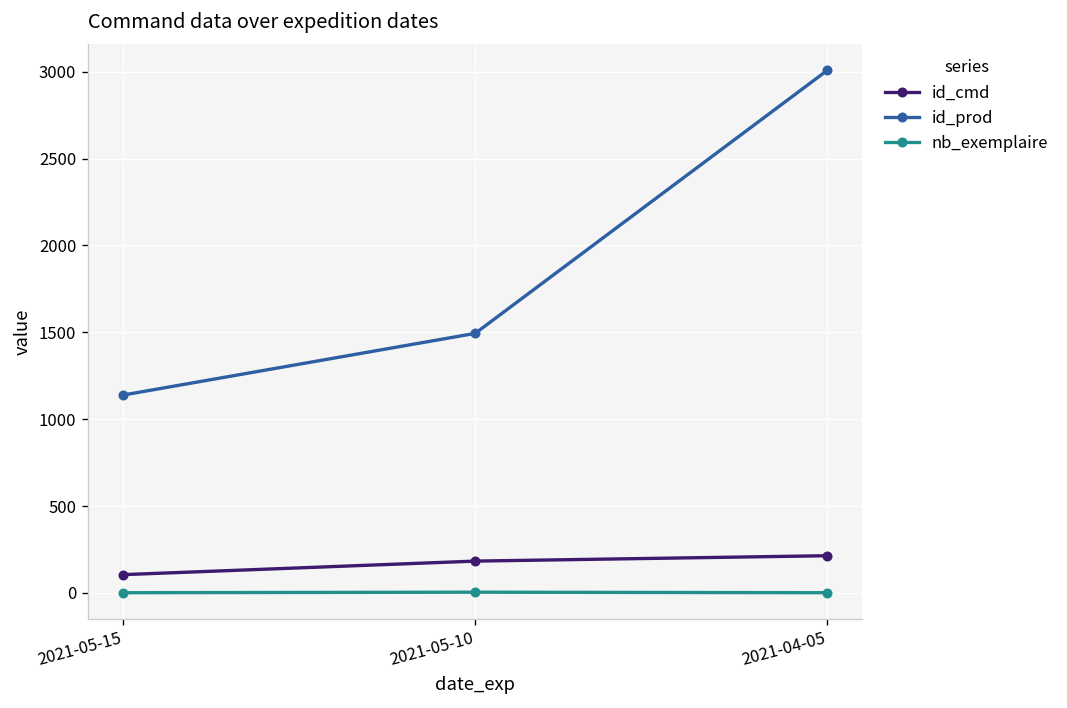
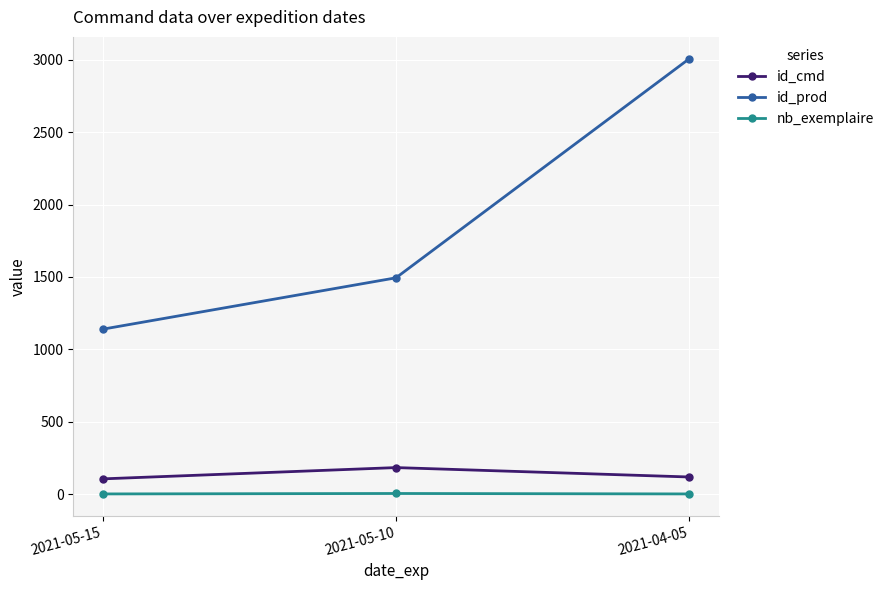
  {
    "id_cmd": {
      "2021-05-15": 110,
      "2021-05-10": 180,
-     "2021-04-05": 210
+     "2021-04-05": 120
    }
  }
